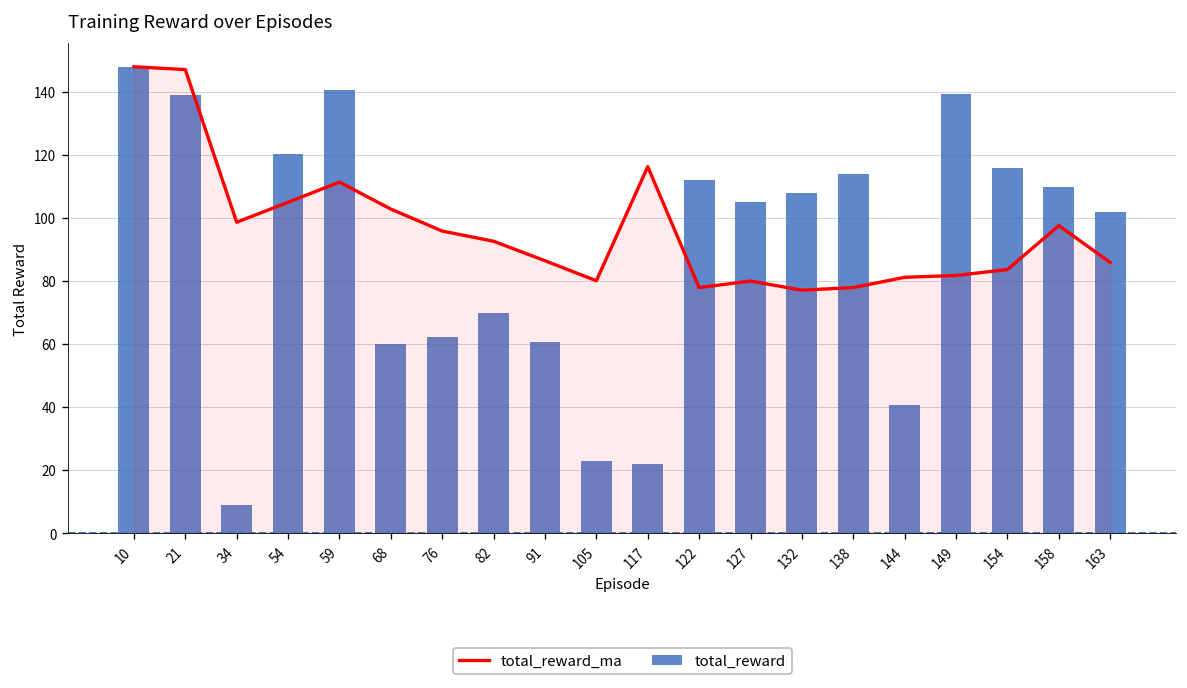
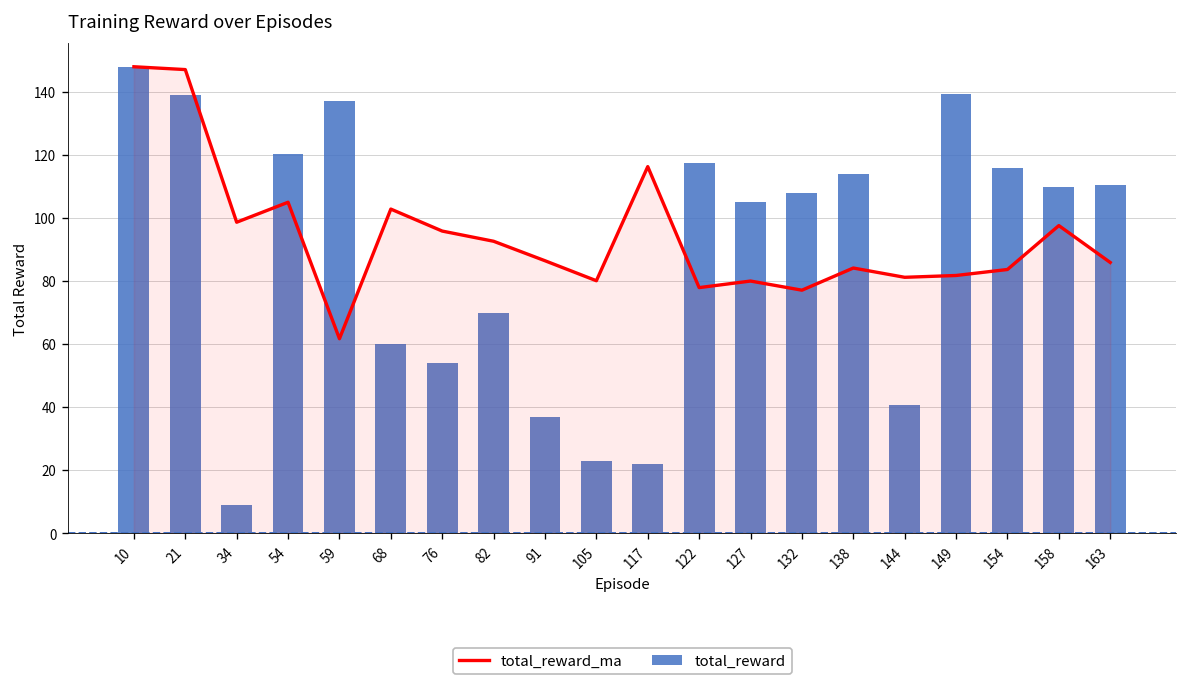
  {
    "total_reward_ma": {
      "10": 148,
      "21": 147,
      "34": 99,
      "54": 105,
-     "59": 111,
+     "59": 62,
      "68": 103,
      "76": 96,
      "82": 93,
      "91": 86,
      "105": 80,
      "117": 116,
      "122": 78,
      "127": 80,
      "132": 77,
-     "138": 78,
+     "138": 84,
      "144": 81,
      "149": 82,
      "154": 84,
      "158": 98,
      "163": 86
    },
    "total_reward": {
      "10": 148,
      "21": 139,
      "34": 9,
      "54": 120,
-     "59": 141,
+     "59": 137,
      "68": 60,
-     "76": 62,
+     "76": 54,
      "82": 70,
-     "91": 61,
+     "91": 37,
      "105": 23,
      "117": 22,
-     "122": 112,
+     "122": 118,
      "127": 105,
      "132": 108,
      "138": 114,
      "144": 41,
      "149": 139,
      "154": 116,
      "158": 110,
-     "163": 102
+     "163": 110
    }
  }
